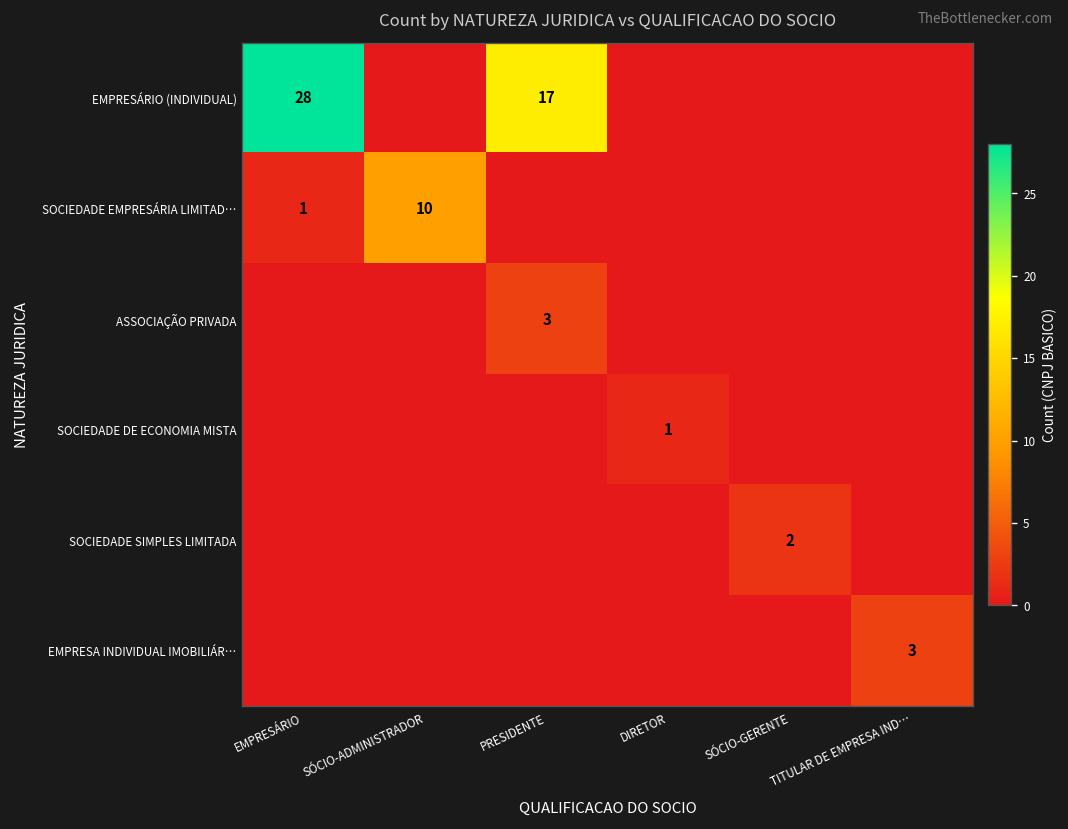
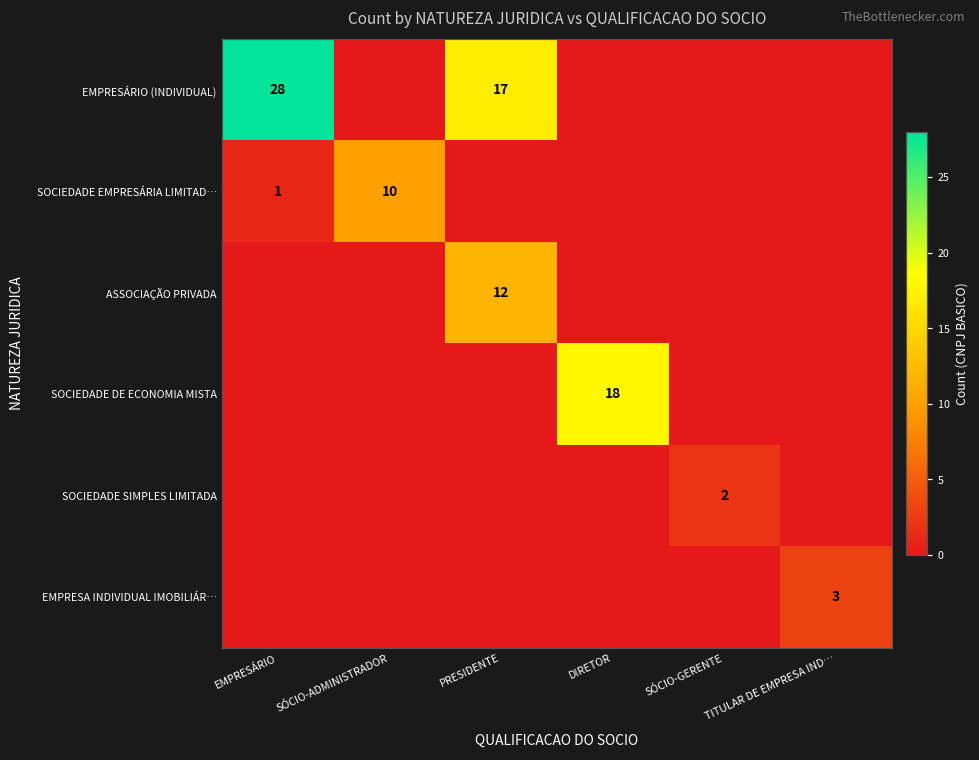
  {
    "EMPRESÁRIO (INDIVIDUAL)": {
      "EMPRESÁRIO": 28,
      "PRESIDENTE": 17
    },
    "SOCIEDADE EMPRESÁRIA LIMITAD…": {
      "EMPRESÁRIO": 1,
      "SÓCIO-ADMINISTRADOR": 10
    },
    "ASSOCIAÇÃO PRIVADA": {
-     "PRESIDENTE": 3
+     "PRESIDENTE": 12
    },
    "SOCIEDADE DE ECONOMIA MISTA": {
-     "DIRETOR": 1
+     "DIRETOR": 18
    },
    "SOCIEDADE SIMPLES LIMITADA": {
      "SÓCIO-GERENTE": 2
    },
    "EMPRESA INDIVIDUAL IMOBILIÁR…": {
      "TITULAR DE EMPRESA IND…": 3
    }
  }
